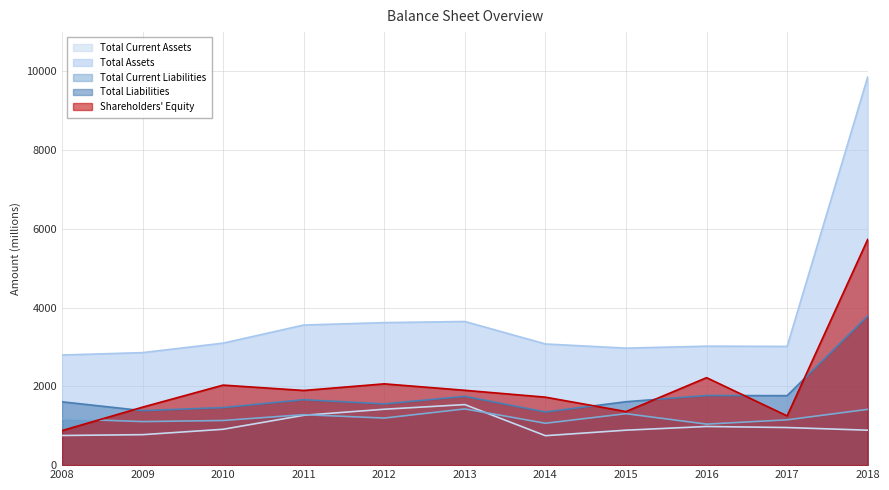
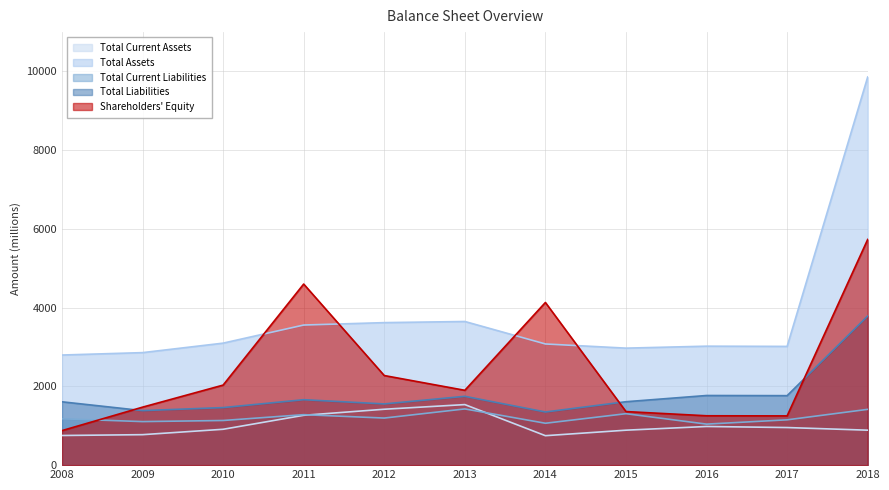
  {
    "Shareholders' Equity": {
      "2008": 900,
      "2009": 1500,
      "2010": 2000,
-     "2011": 1900,
-     "2012": 2100,
+     "2011": 4600,
+     "2012": 2300,
      "2013": 1900,
-     "2014": 1700,
-     "2016": 2200,
+     "2014": 4100,
+     "2016": 1300,
      "2017": 1300,
      "2018": 5700
    }
  }
